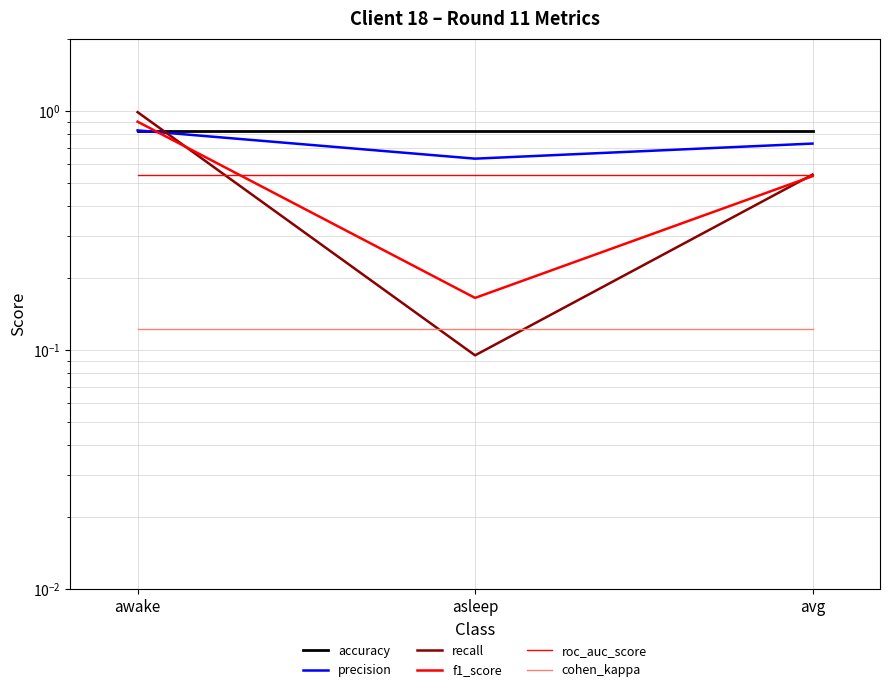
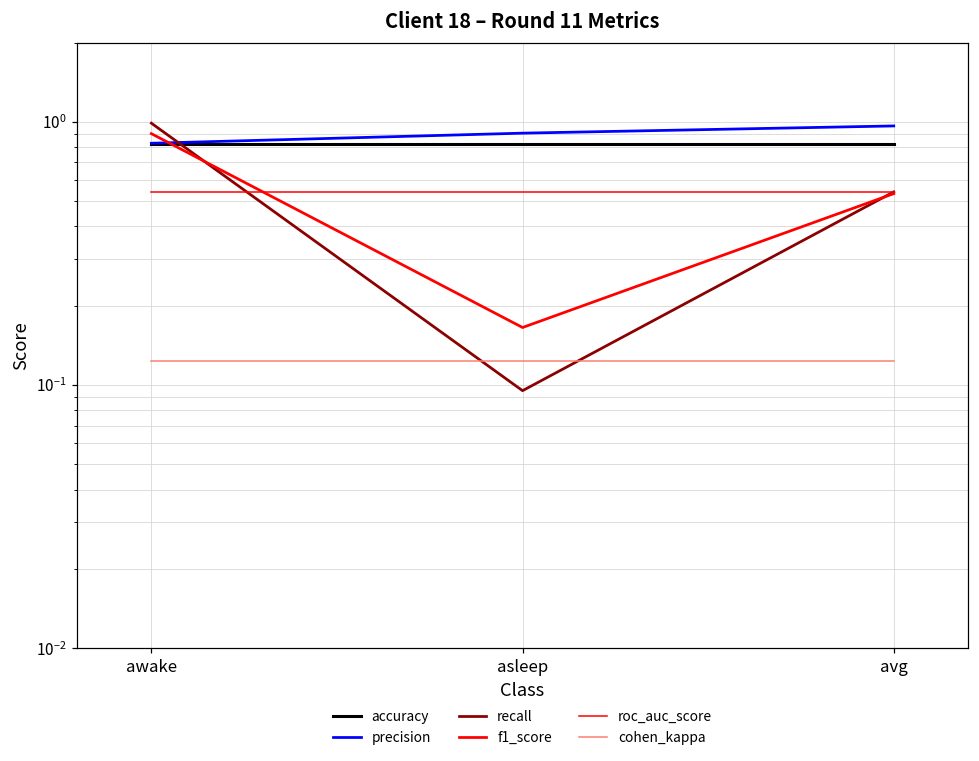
  {
    "accuracy": {
      "asleep": 0.82,
      "avg": 0.82
    },
    "precision": {
-     "asleep": 0.63,
-     "avg": 0.73
+     "asleep": 0.90,
+     "avg": 0.96
    },
    "recall": {
      "awake": 0.99,
      "asleep": 0.095
    },
    "cohen_kappa": {
      "awake": 0.12,
      "asleep": 0.12,
      "avg": 0.12
    }
  }
